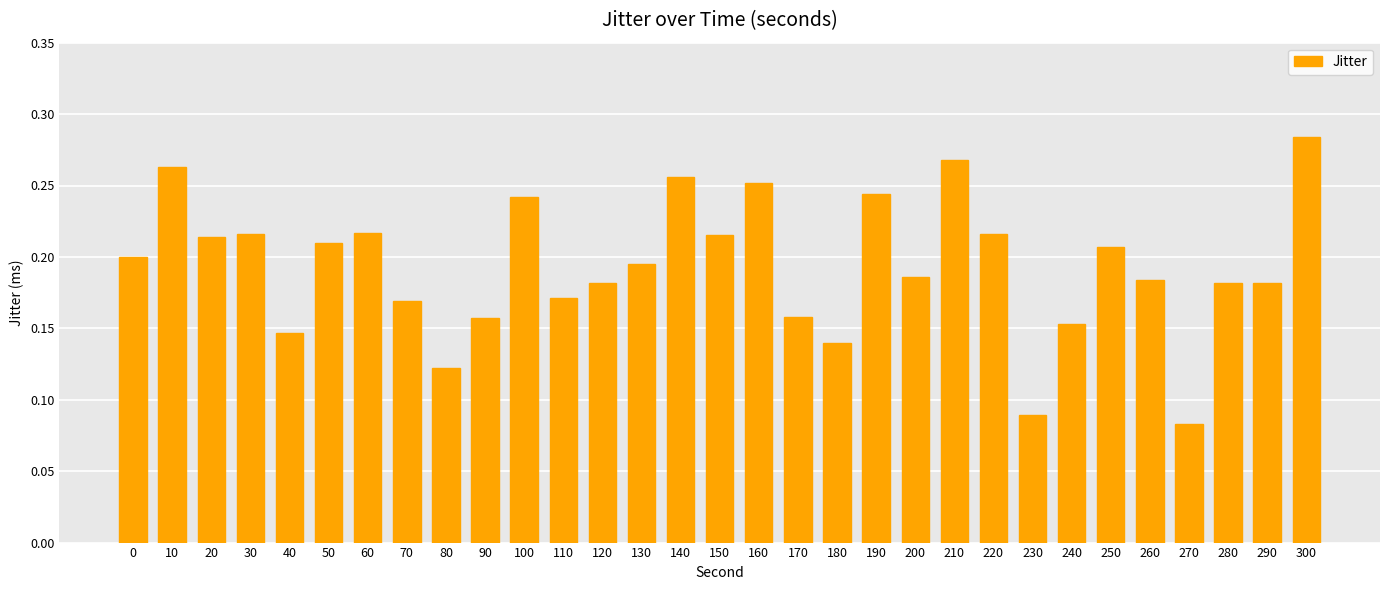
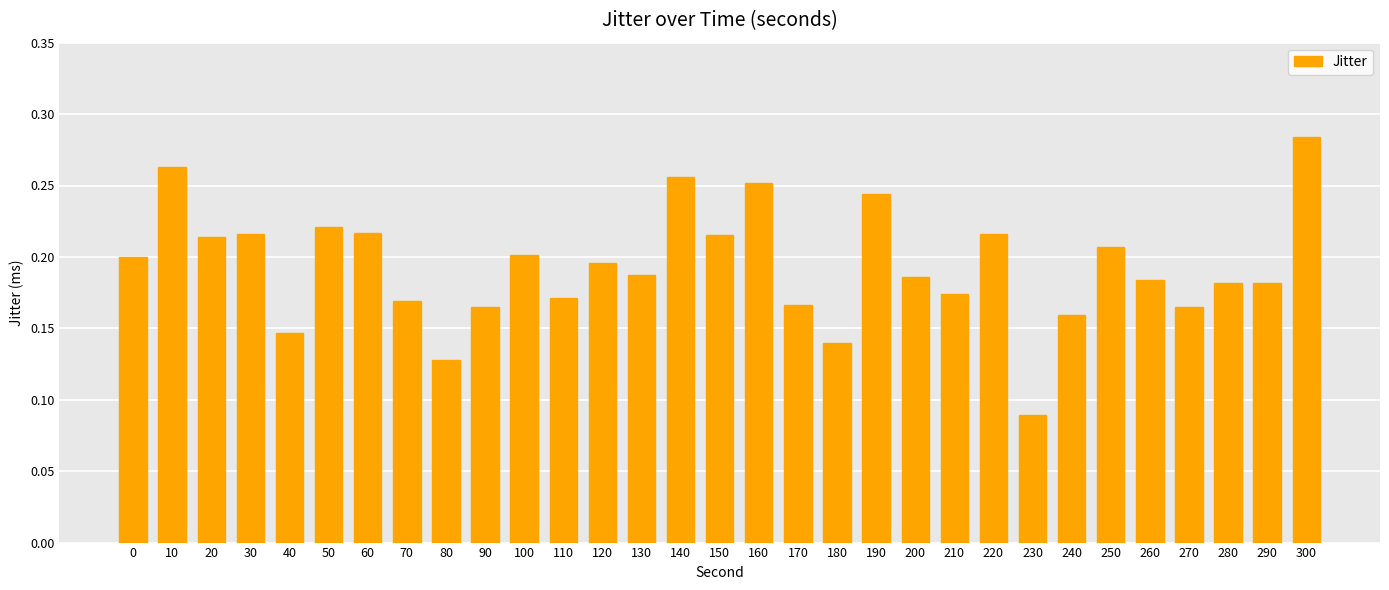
  {
    "0": 0.200,
    "10": 0.263,
    "20": 0.214,
    "30": 0.216,
    "40": 0.147,
-   "50": 0.210,
+   "50": 0.221,
    "60": 0.217,
    "70": 0.169,
-   "80": 0.122,
-   "90": 0.157,
-   "100": 0.242,
+   "80": 0.128,
+   "90": 0.165,
+   "100": 0.201,
    "110": 0.171,
-   "120": 0.182,
-   "130": 0.195,
+   "120": 0.196,
+   "130": 0.187,
    "140": 0.256,
    "150": 0.215,
    "160": 0.252,
-   "170": 0.158,
+   "170": 0.166,
    "180": 0.140,
    "190": 0.244,
    "200": 0.186,
-   "210": 0.268,
+   "210": 0.174,
    "220": 0.216,
    "230": 0.089,
-   "240": 0.153,
+   "240": 0.159,
    "250": 0.207,
    "260": 0.184,
-   "270": 0.083,
+   "270": 0.165,
    "280": 0.182,
    "290": 0.182,
    "300": 0.284
  }
